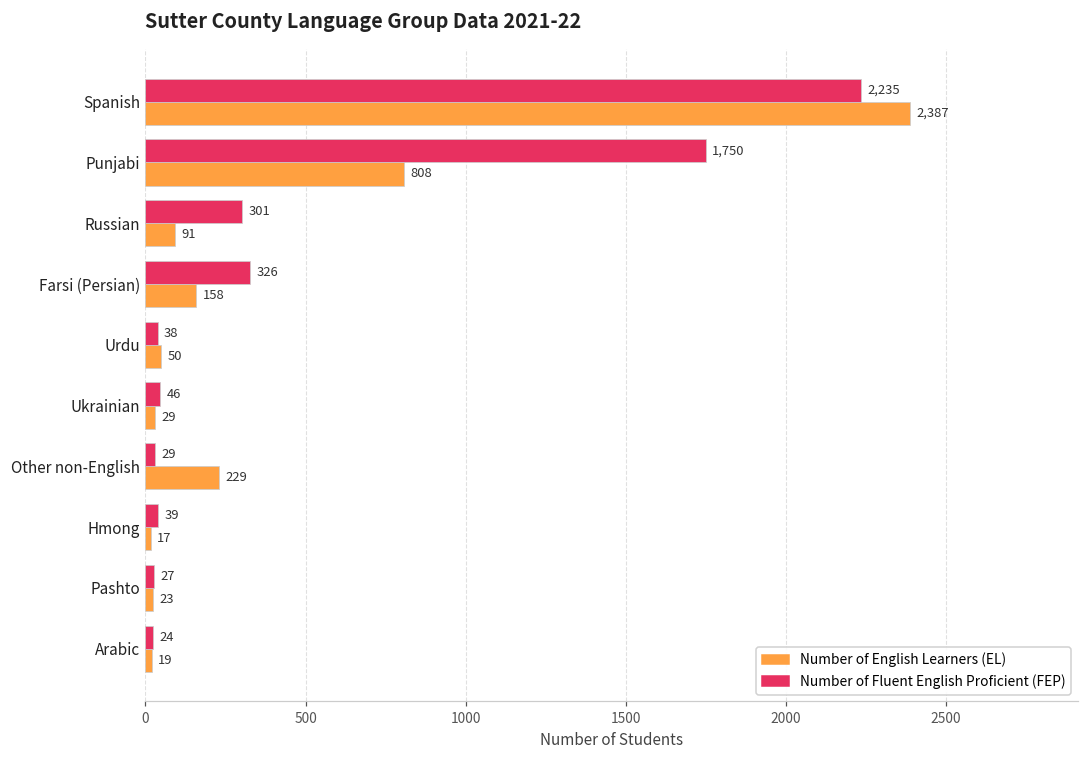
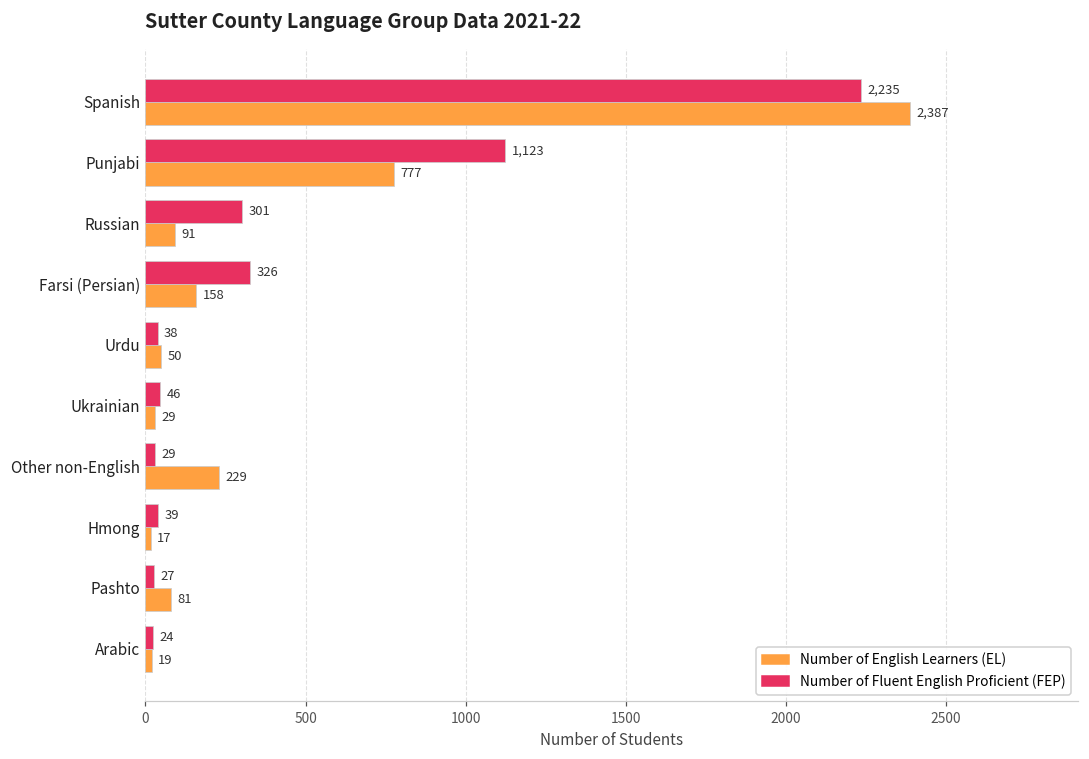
  {
    "Number of English Learners (EL)": {
      "Spanish": "2,387",
-     "Punjabi": "808",
+     "Punjabi": "777",
      "Russian": "91",
      "Farsi (Persian)": "158",
      "Urdu": "50",
      "Ukrainian": "29",
      "Other non-English": "229",
      "Hmong": "17",
-     "Pashto": "23",
+     "Pashto": "81",
      "Arabic": "19"
    },
    "Number of Fluent English Proficient (FEP)": {
      "Spanish": "2,235",
-     "Punjabi": "1,750",
+     "Punjabi": "1,123",
      "Russian": "301",
      "Farsi (Persian)": "326",
      "Urdu": "38",
      "Ukrainian": "46",
      "Other non-English": "29",
      "Hmong": "39",
      "Pashto": "27",
      "Arabic": "24"
    }
  }
